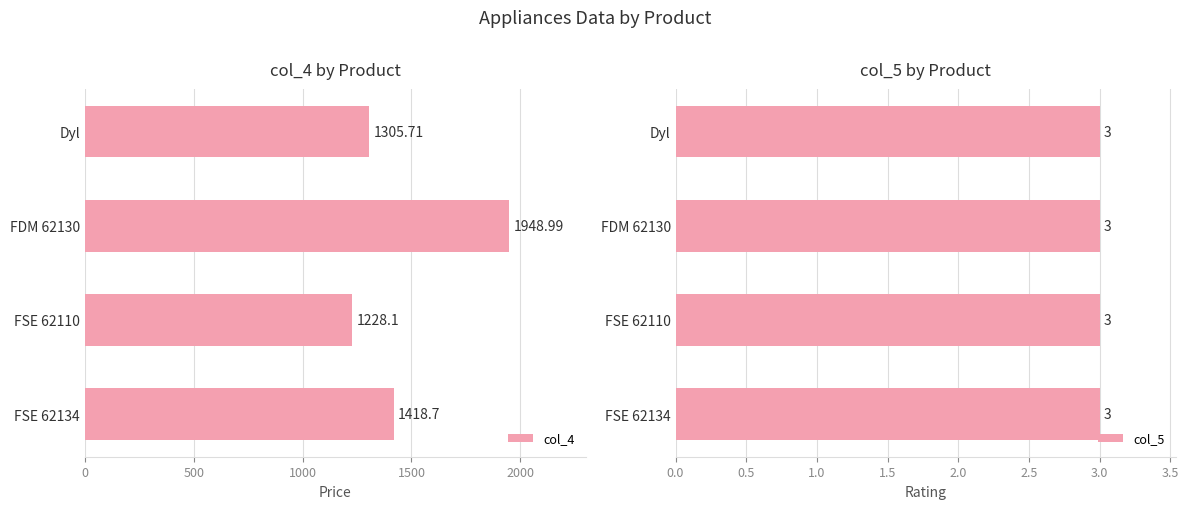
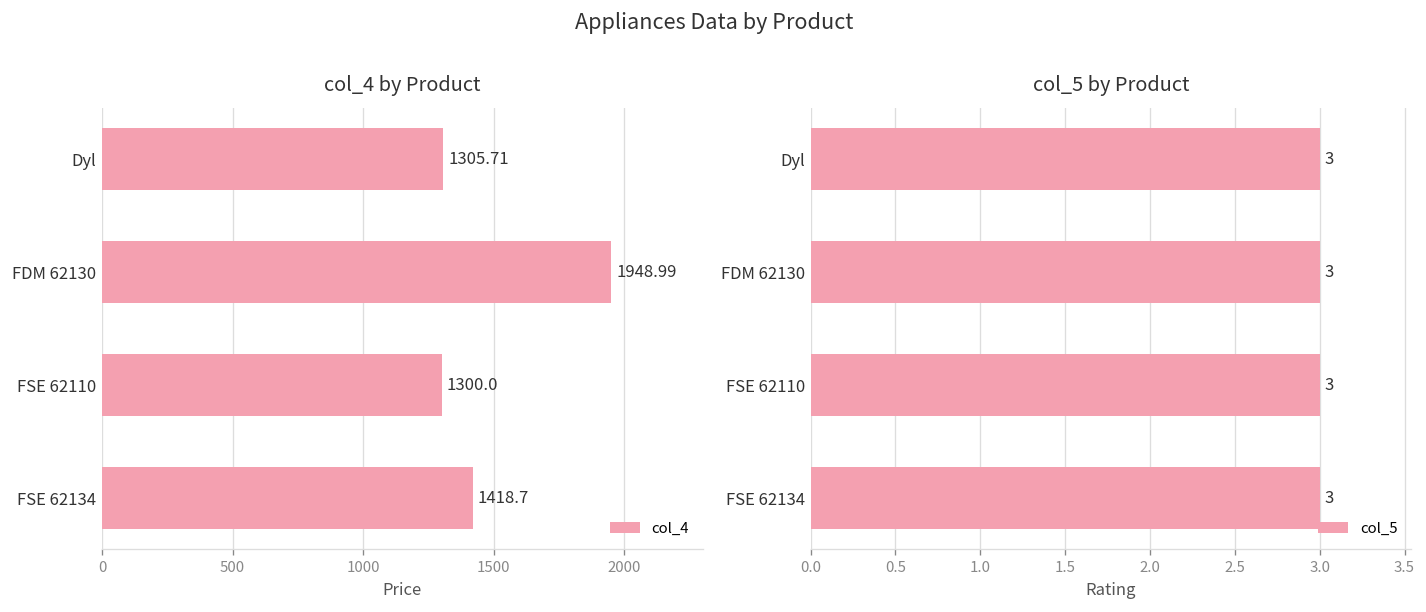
  {
    "col_4 by Product": {
      "Dyl": 1305.71,
      "FDM 62130": 1948.99,
-     "FSE 62110": 1228.1,
+     "FSE 62110": 1300.0,
      "FSE 62134": 1418.7
    },
    "col_5 by Product": {
      "Dyl": 3,
      "FDM 62130": 3,
      "FSE 62110": 3,
      "FSE 62134": 3
    }
  }
